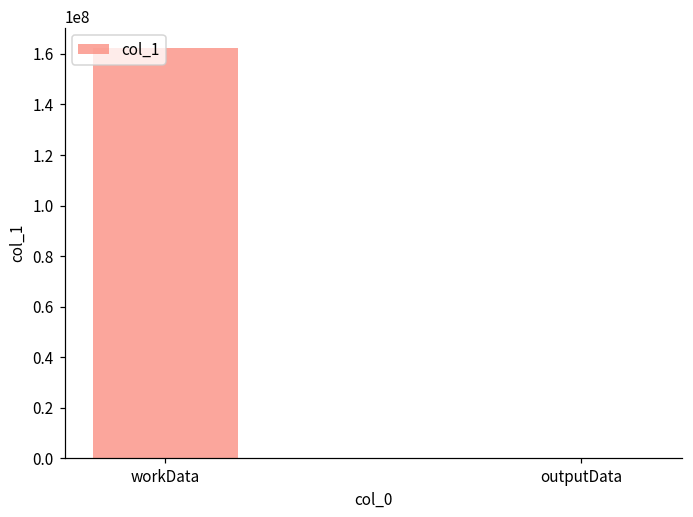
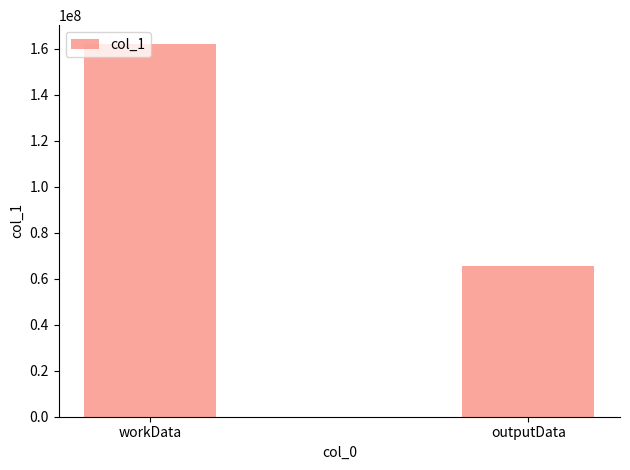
  {
-   "outputData": 0
+   "outputData": 66000000
  }
